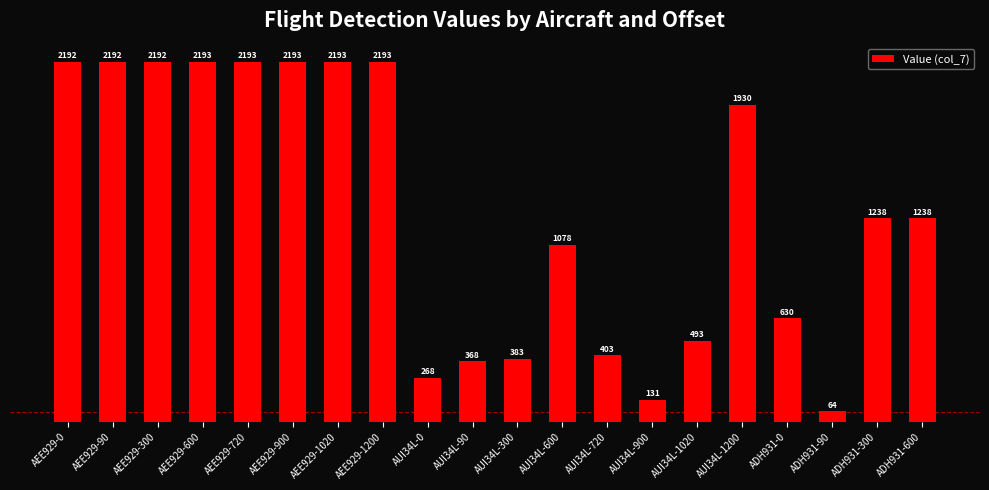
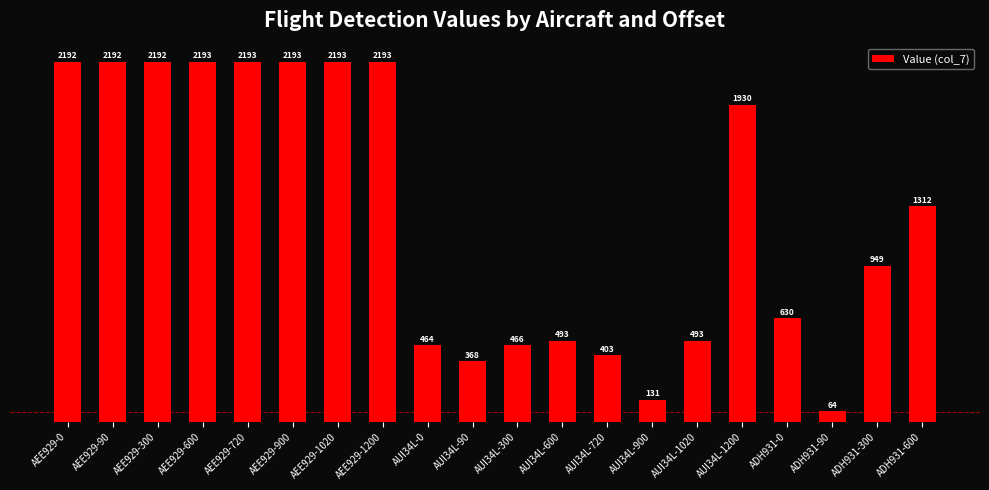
  {
    "AEE929-0": 2192,
    "AEE929-90": 2192,
    "AEE929-300": 2192,
    "AEE929-600": 2193,
    "AEE929-720": 2193,
    "AEE929-900": 2193,
    "AEE929-1020": 2193,
    "AEE929-1200": 2193,
-   "AUI34L-0": 268,
+   "AUI34L-0": 464,
    "AUI34L-90": 368,
-   "AUI34L-300": 383,
-   "AUI34L-600": 1078,
+   "AUI34L-300": 466,
+   "AUI34L-600": 493,
    "AUI34L-720": 403,
    "AUI34L-900": 131,
    "AUI34L-1020": 493,
    "AUI34L-1200": 1930,
    "ADH931-0": 630,
    "ADH931-90": 64,
-   "ADH931-300": 1238,
-   "ADH931-600": 1238
+   "ADH931-300": 949,
+   "ADH931-600": 1312
  }
